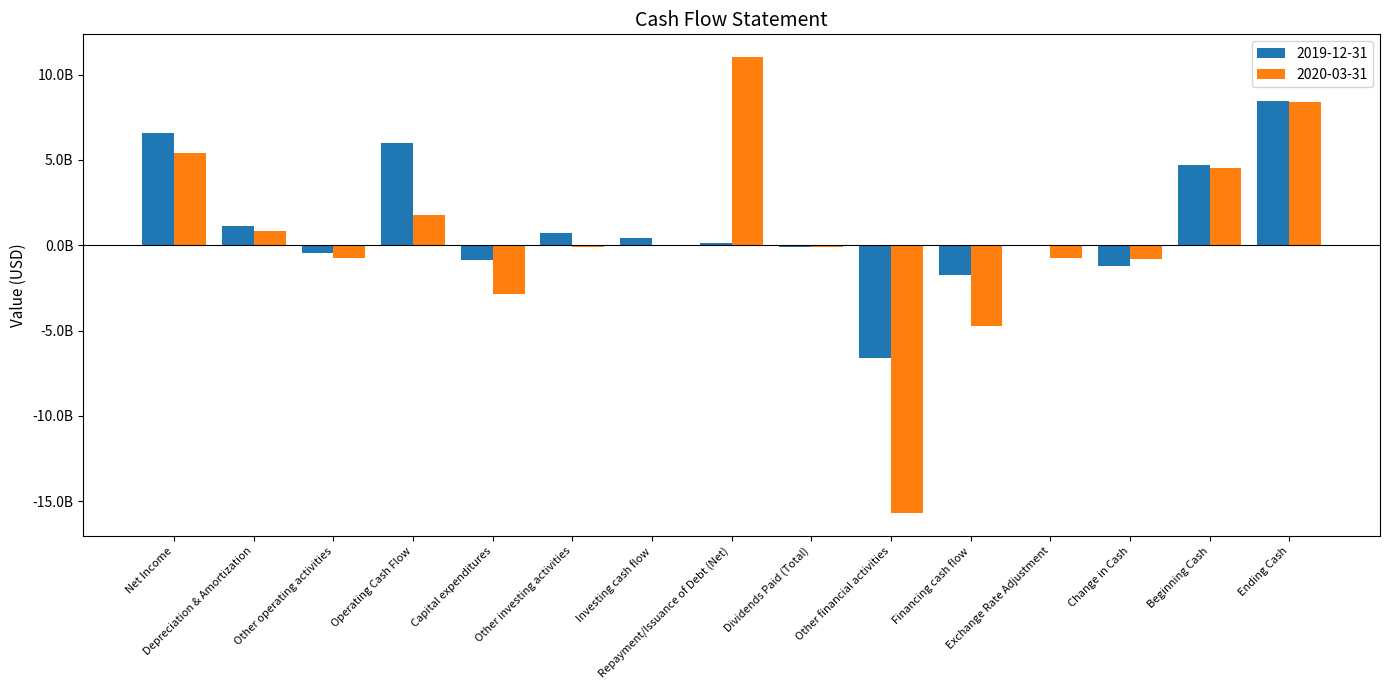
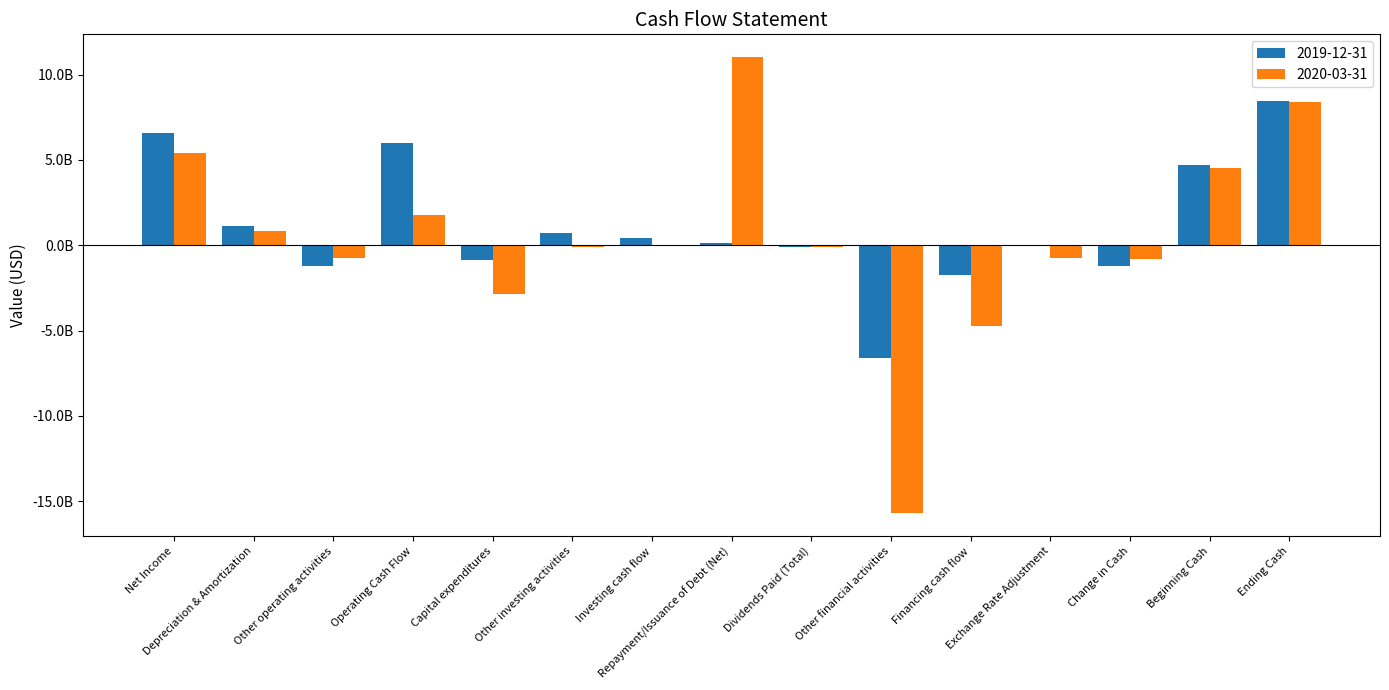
  {
    "2019-12-31": {
      "Net Income": 6600000000,
      "Depreciation & Amortization": 1100000000,
-     "Other operating activities": -500000000,
+     "Other operating activities": -1200000000,
      "Operating Cash Flow": 6000000000,
      "Capital expenditures": -900000000,
      "Other investing activities": 700000000,
      "Investing cash flow": 400000000,
      "Other financial activities": -6600000000,
      "Financing cash flow": -1700000000,
      "Change in Cash": -1200000000,
      "Beginning Cash": 4700000000,
      "Ending Cash": 8400000000
    },
    "2020-03-31": {
      "Net Income": 5400000000,
      "Depreciation & Amortization": 900000000,
      "Other operating activities": -800000000,
      "Operating Cash Flow": 1800000000,
      "Capital expenditures": -2800000000,
      "Repayment/Issuance of Debt (Net)": 11000000000,
      "Other financial activities": -15700000000,
      "Financing cash flow": -4700000000,
      "Exchange Rate Adjustment": -700000000,
      "Change in Cash": -800000000,
      "Beginning Cash": 4600000000,
      "Ending Cash": 8400000000
    }
  }
